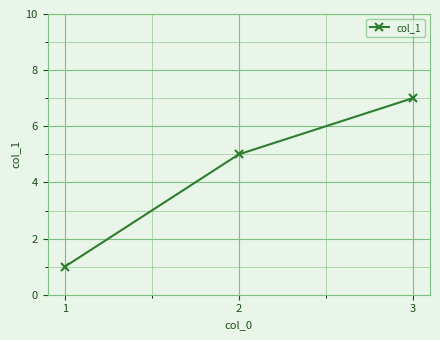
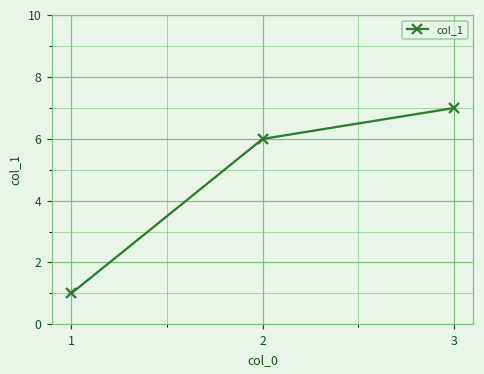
  {
    "1": 1,
-   "2": 5,
+   "2": 6,
    "3": 7
  }
